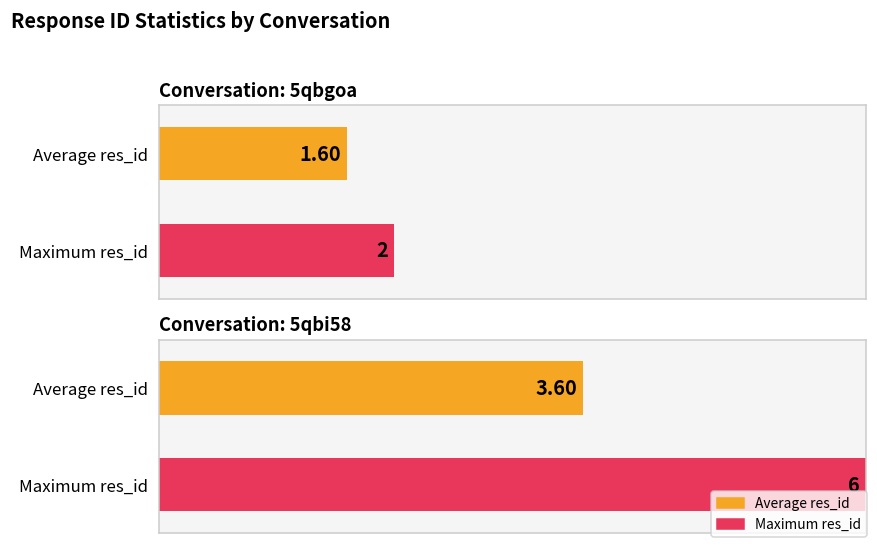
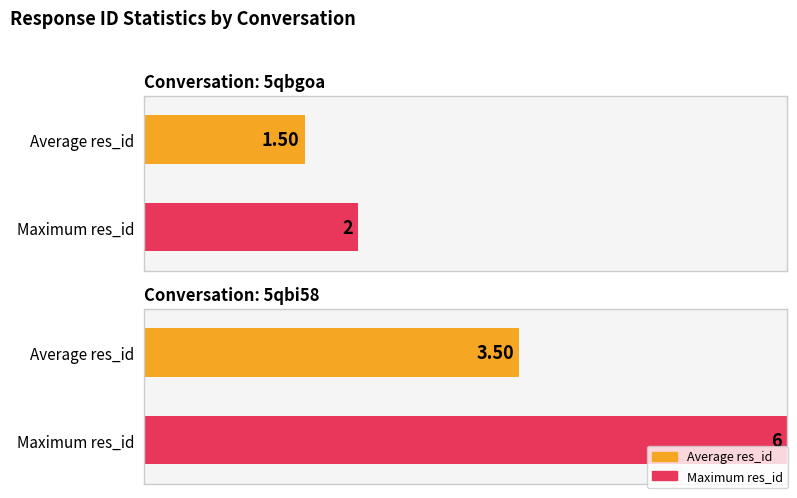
  {
    "Conversation: 5qbgoa": {
-     "Average res_id": 1.60,
+     "Average res_id": 1.50,
      "Maximum res_id": 2
    },
    "Conversation: 5qbi58": {
-     "Average res_id": 3.60
+     "Average res_id": 3.50
    }
  }
